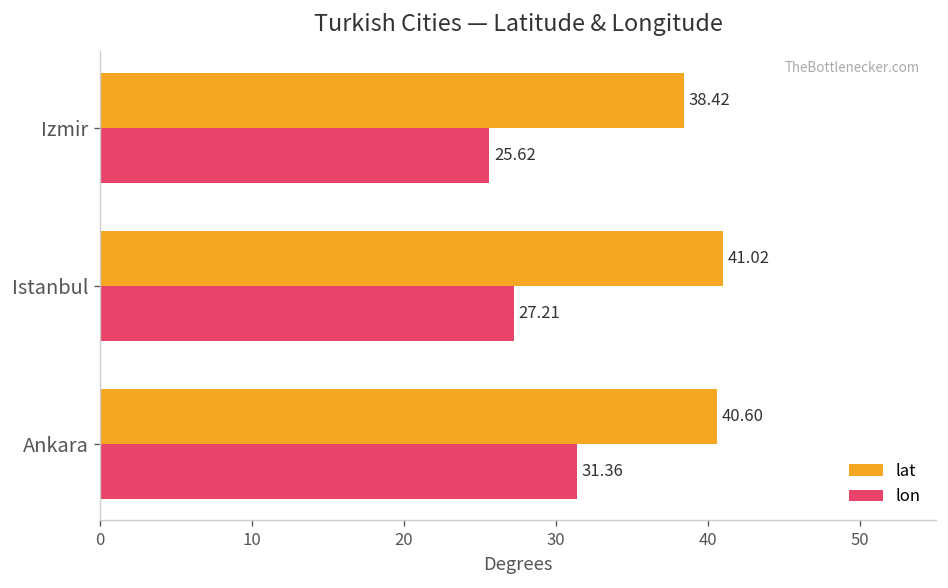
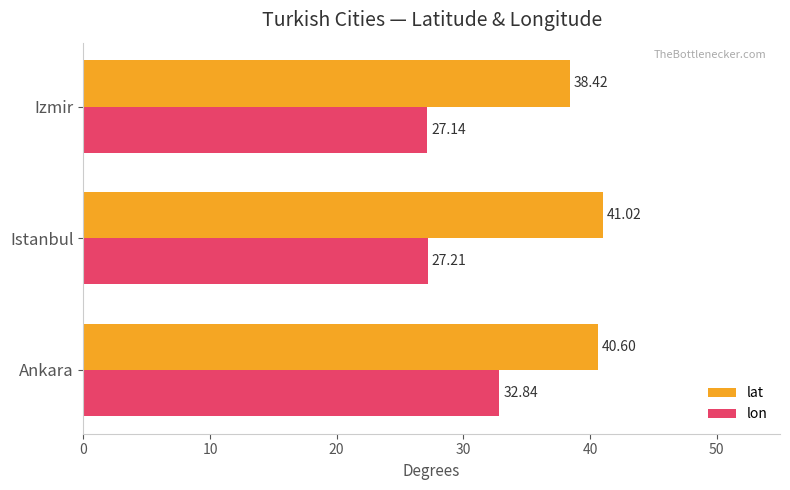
  {
    "lat": {
      "Izmir": 38.42,
      "Istanbul": 41.02,
      "Ankara": 40.60
    },
    "lon": {
-     "Izmir": 25.62,
+     "Izmir": 27.14,
      "Istanbul": 27.21,
-     "Ankara": 31.36
+     "Ankara": 32.84
    }
  }
